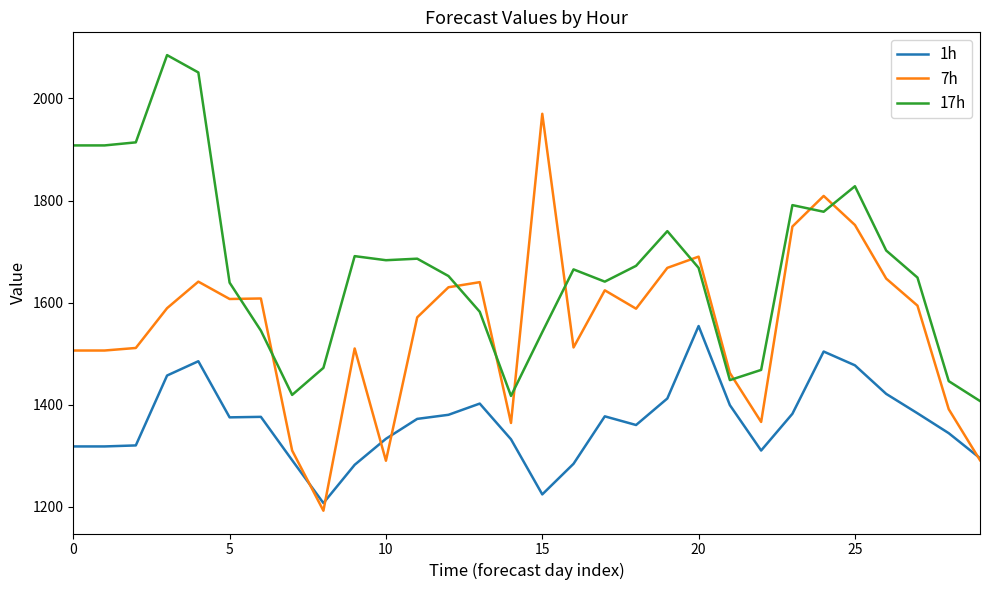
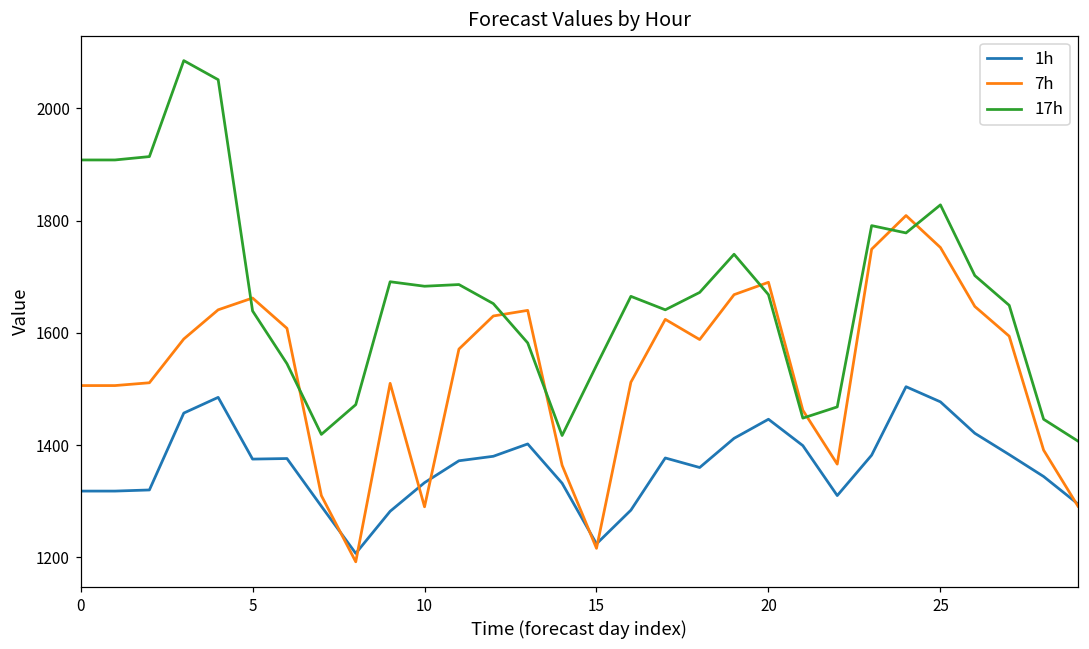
  {
    "1h": {
      "0": 1320,
      "5": 1380,
      "10": 1330,
      "15": 1220,
-     "20": 1550,
+     "20": 1450,
      "25": 1480
    },
    "7h": {
      "0": 1510,
-     "5": 1610,
+     "5": 1660,
      "10": 1290,
-     "15": 1970,
+     "15": 1220,
      "20": 1690,
      "25": 1750
    },
    "17h": {
      "0": 1910,
      "5": 1640,
      "10": 1680,
      "15": 1540,
      "20": 1670,
      "25": 1830
    }
  }
